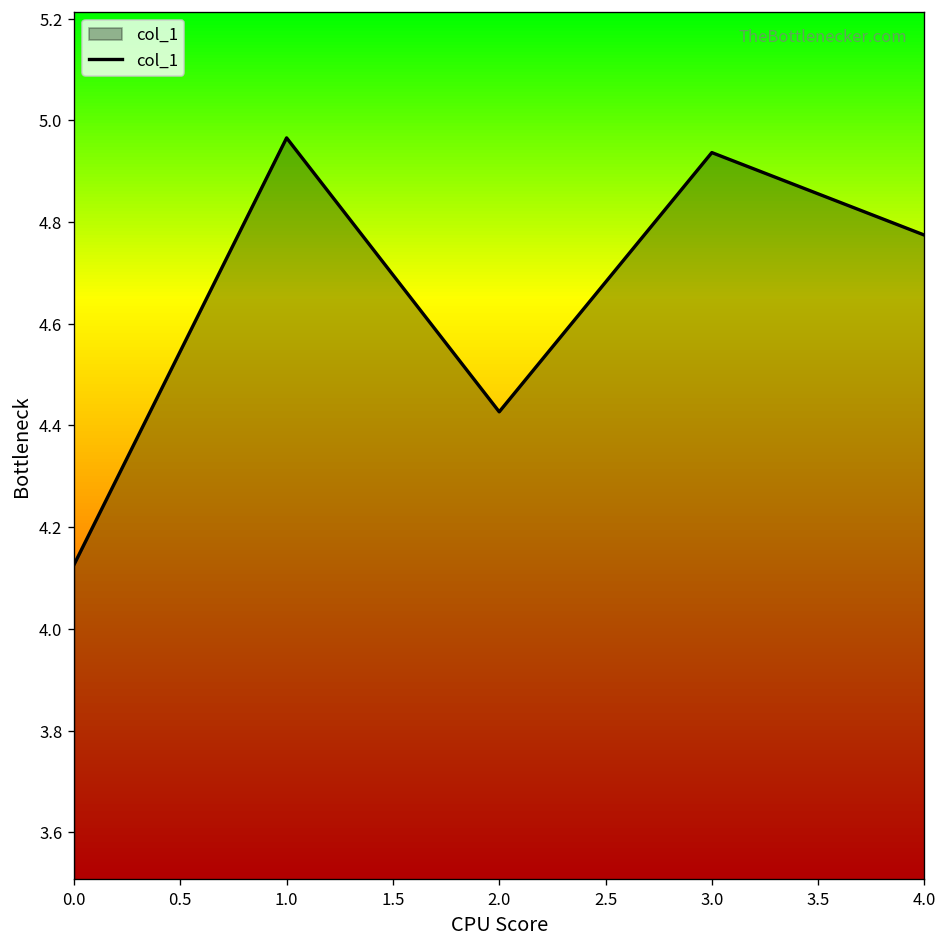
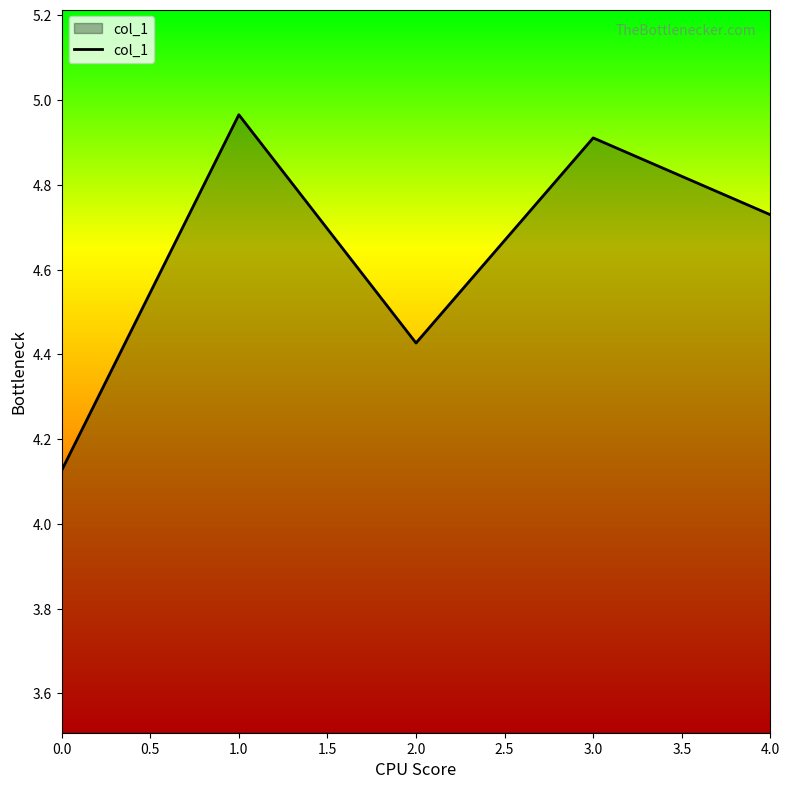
  {
    "0.0": 4.13,
    "1.0": 4.97,
    "2.0": 4.43,
-   "3.0": 4.94,
-   "4.0": 4.77
+   "3.0": 4.91,
+   "4.0": 4.73
  }
